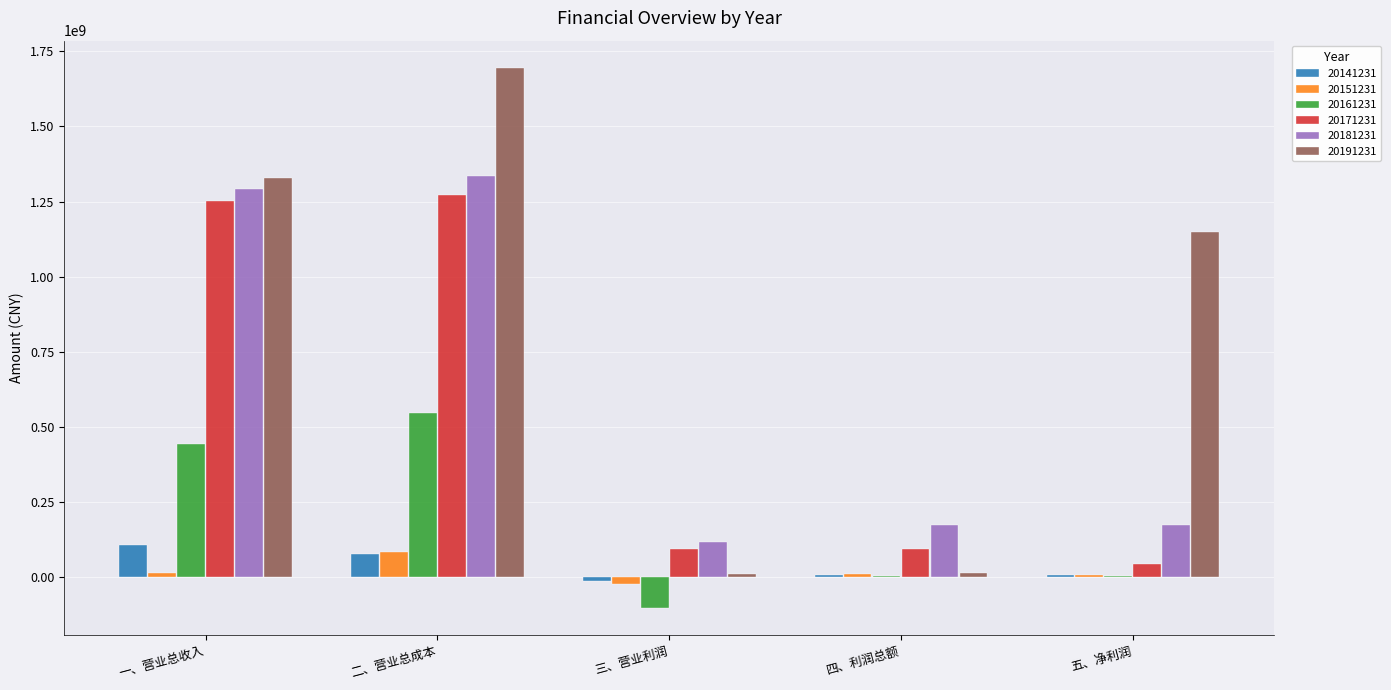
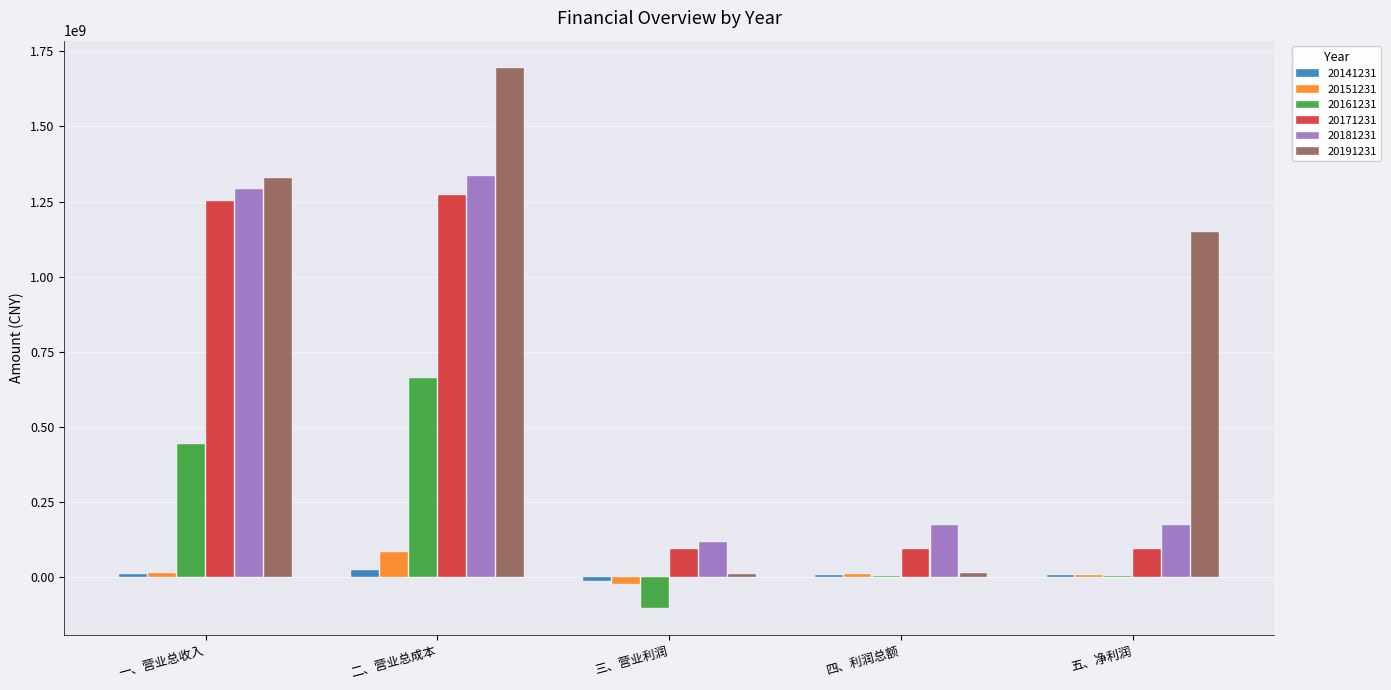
  {
    "20141231": {
-     "一、营业总收入": 110000000,
-     "二、营业总成本": 80000000,
+     "一、营业总收入": 10000000,
+     "二、营业总成本": 20000000,
      "三、营业利润": -10000000,
      "四、利润总额": 10000000,
      "五、净利润": 10000000
    },
    "20151231": {
      "一、营业总收入": 10000000,
      "二、营业总成本": 90000000,
      "三、营业利润": -20000000,
      "四、利润总额": 10000000,
      "五、净利润": 10000000
    },
    "20161231": {
      "一、营业总收入": 440000000,
-     "二、营业总成本": 550000000,
+     "二、营业总成本": 660000000,
      "三、营业利润": -100000000
    },
    "20171231": {
      "一、营业总收入": 1250000000,
      "二、营业总成本": 1270000000,
      "三、营业利润": 90000000,
      "四、利润总额": 90000000,
-     "五、净利润": 40000000
+     "五、净利润": 90000000
    },
    "20181231": {
      "一、营业总收入": 1290000000,
      "二、营业总成本": 1330000000,
      "三、营业利润": 120000000,
      "四、利润总额": 170000000,
      "五、净利润": 170000000
    },
    "20191231": {
      "一、营业总收入": 1330000000,
      "二、营业总成本": 1700000000,
      "三、营业利润": 10000000,
      "四、利润总额": 10000000,
      "五、净利润": 1150000000
    }
  }
